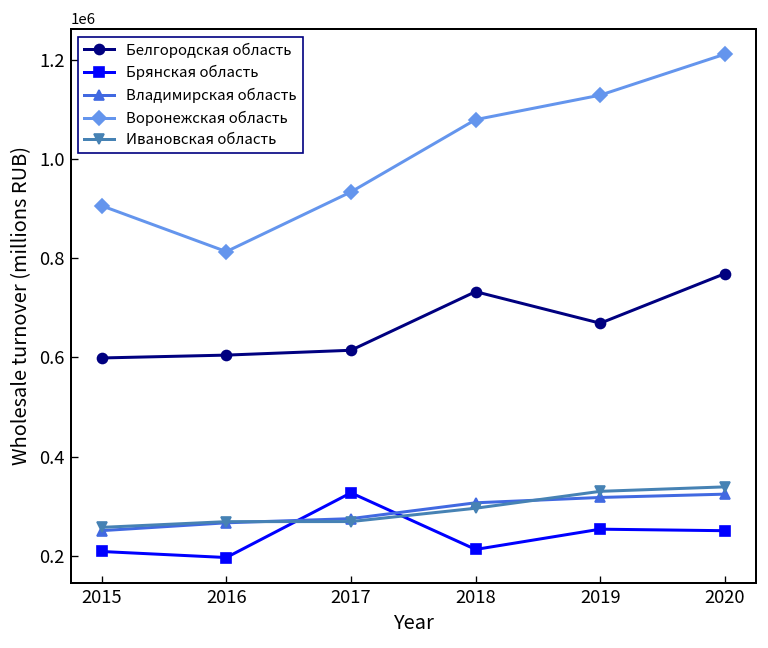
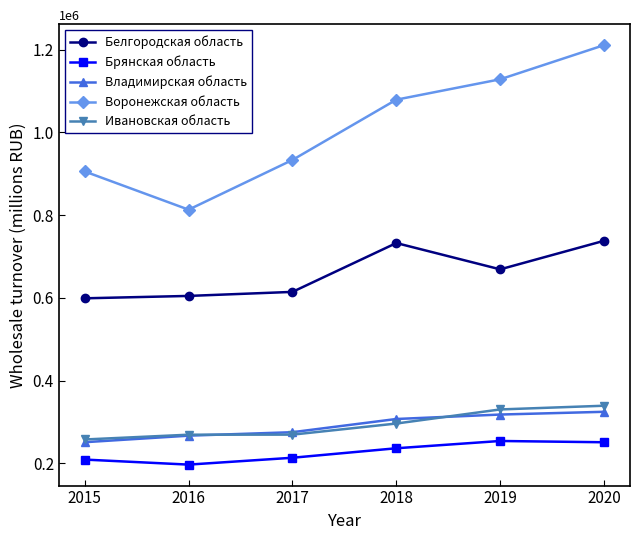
  {
    "Белгородская область": {
      "2015": 600000,
      "2016": 600000,
      "2017": 610000,
      "2018": 730000,
      "2019": 670000,
-     "2020": 770000
+     "2020": 740000
    },
    "Брянская область": {
      "2015": 210000,
      "2016": 200000,
-     "2017": 330000,
-     "2018": 210000,
+     "2017": 210000,
+     "2018": 240000,
      "2019": 250000,
      "2020": 250000
    }
  }
